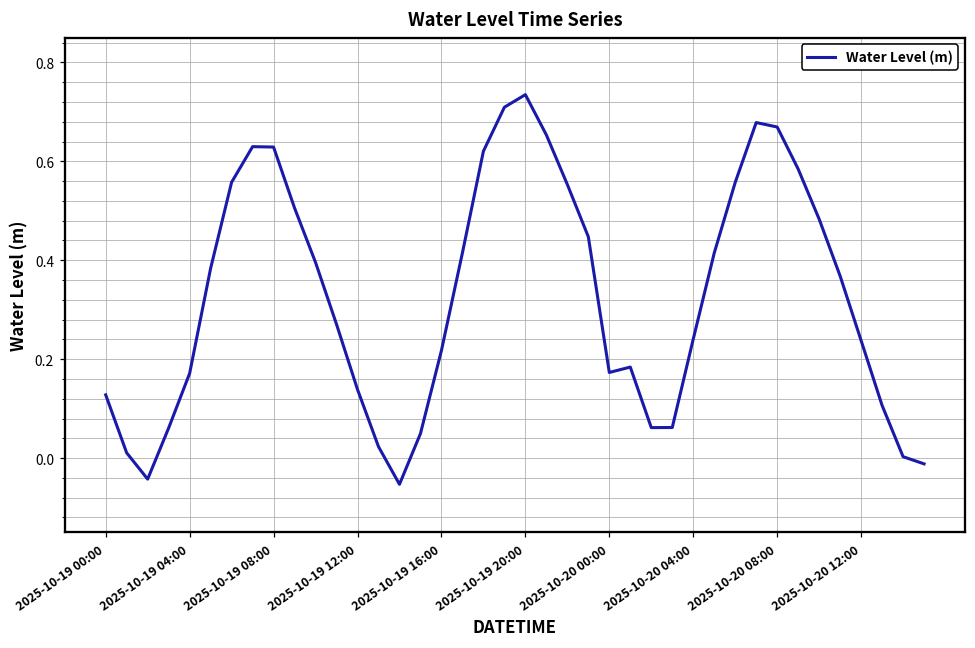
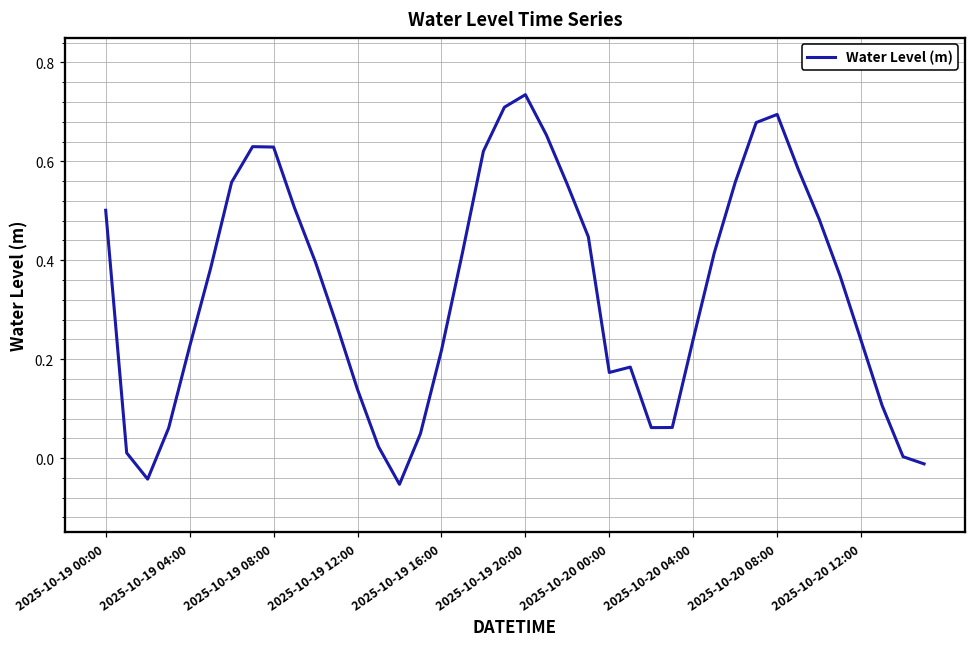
  {
-   "2025-10-19 00:00": 0.13,
-   "2025-10-19 04:00": 0.17,
+   "2025-10-19 00:00": 0.50,
+   "2025-10-19 04:00": 0.23,
    "2025-10-19 08:00": 0.63,
    "2025-10-19 12:00": 0.14,
    "2025-10-19 16:00": 0.22,
    "2025-10-19 20:00": 0.73,
    "2025-10-20 00:00": 0.17,
    "2025-10-20 04:00": 0.24,
-   "2025-10-20 08:00": 0.67,
+   "2025-10-20 08:00": 0.69,
    "2025-10-20 12:00": 0.24
  }
